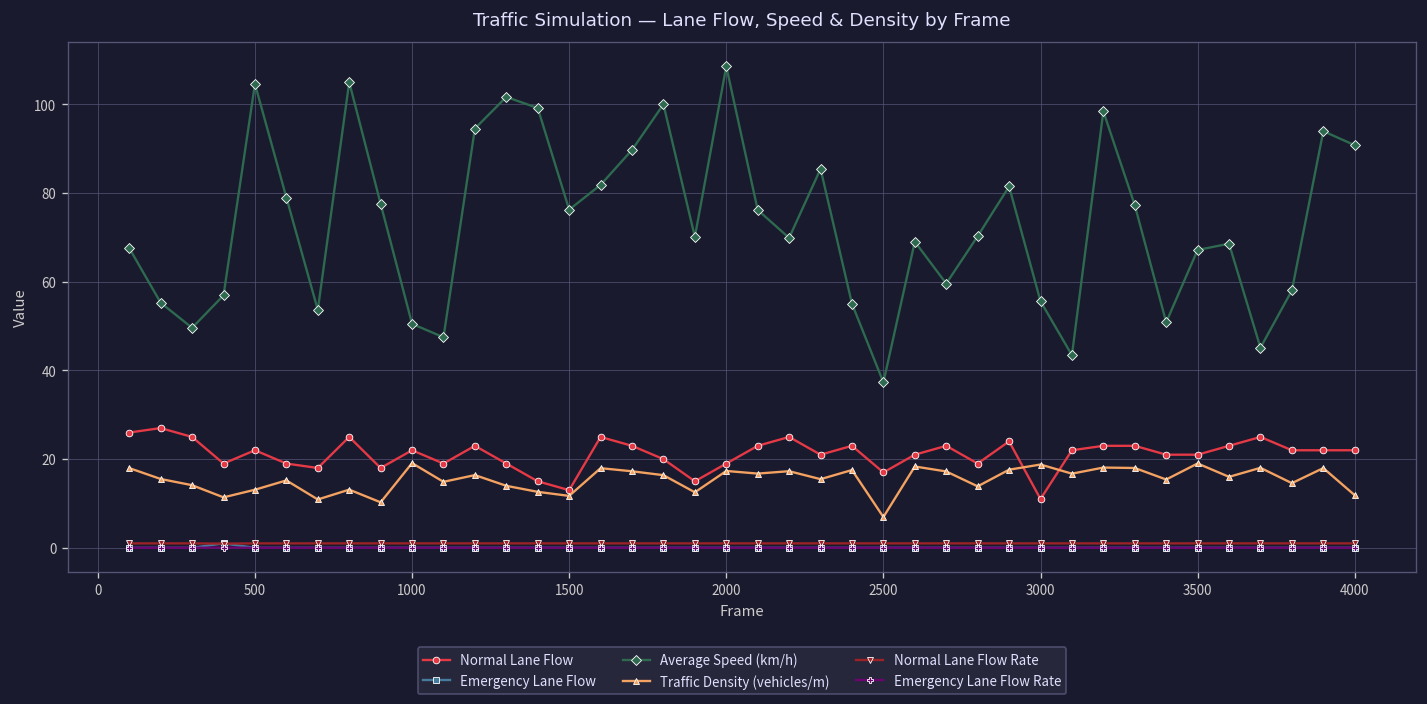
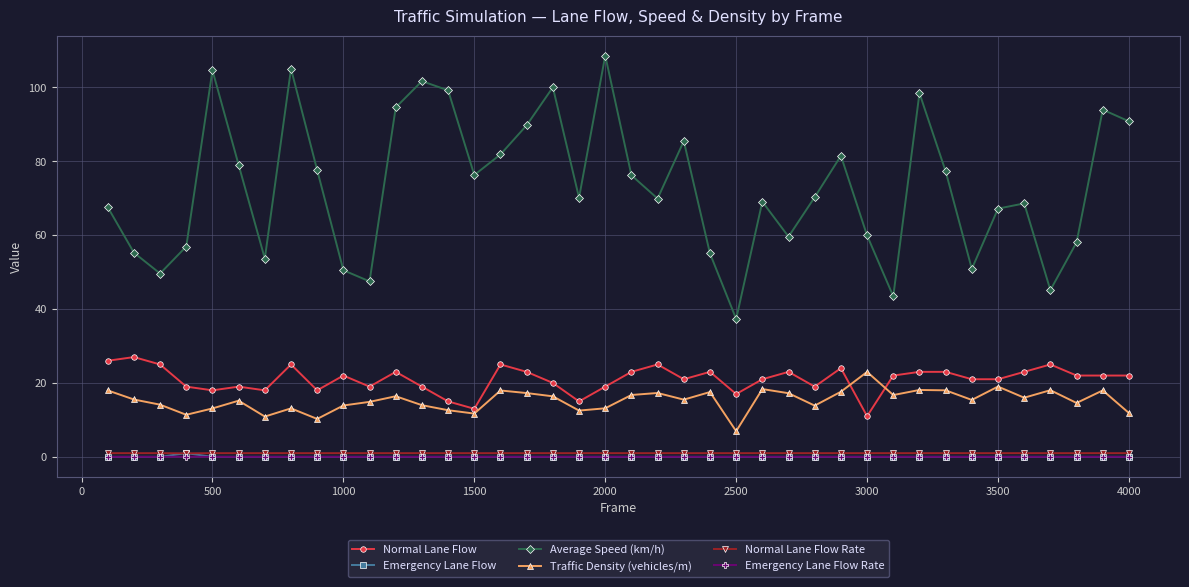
  {
    "Normal Lane Flow": {
-     "500": 22,
+     "500": 18,
      "1000": 22,
      "1500": 13,
      "2000": 19,
      "2500": 17,
      "3000": 11,
      "3500": 21,
      "4000": 22
    },
    "Average Speed (km/h)": {
      "500": 105,
      "1000": 51,
      "1500": 76,
      "2000": 109,
      "2500": 37,
-     "3000": 56,
+     "3000": 60,
      "3500": 67,
      "4000": 91
    },
    "Traffic Density (vehicles/m)": {
      "500": 13,
-     "1000": 19,
+     "1000": 14,
      "1500": 12,
-     "2000": 17,
+     "2000": 13,
      "2500": 7,
-     "3000": 19,
+     "3000": 23,
      "3500": 19,
      "4000": 12
    },
    "Normal Lane Flow Rate": {
      "500": 1,
      "1000": 1,
      "1500": 1,
      "2000": 1,
      "2500": 1,
      "3000": 1,
      "3500": 1,
      "4000": 1
    }
  }
